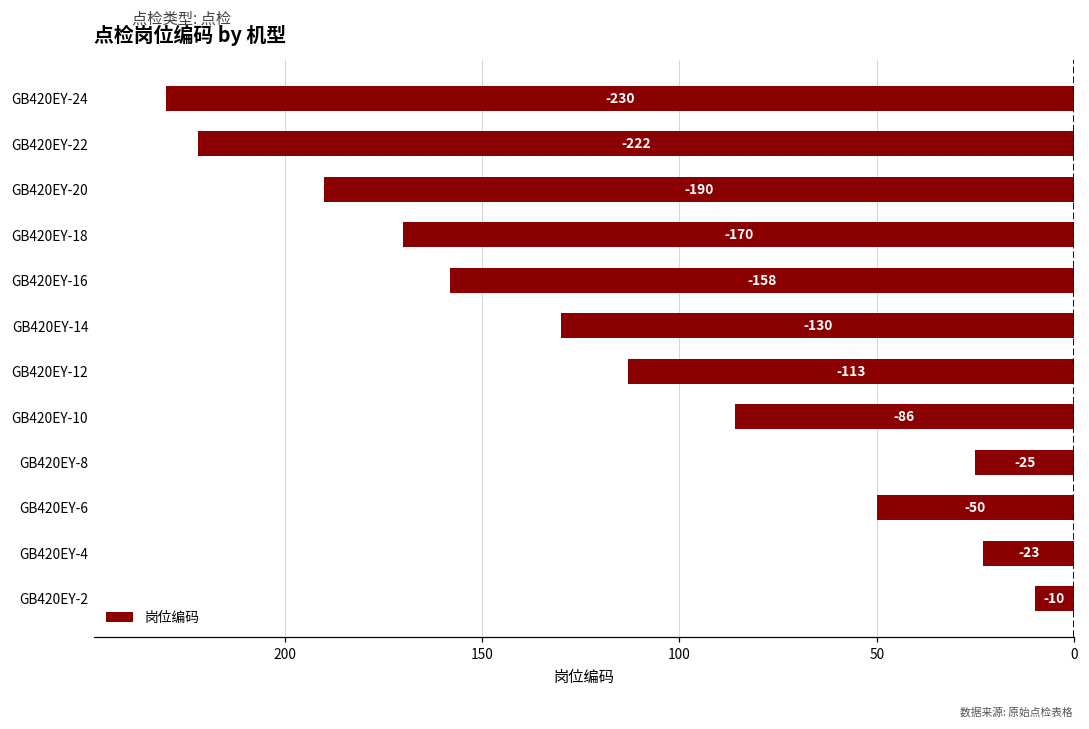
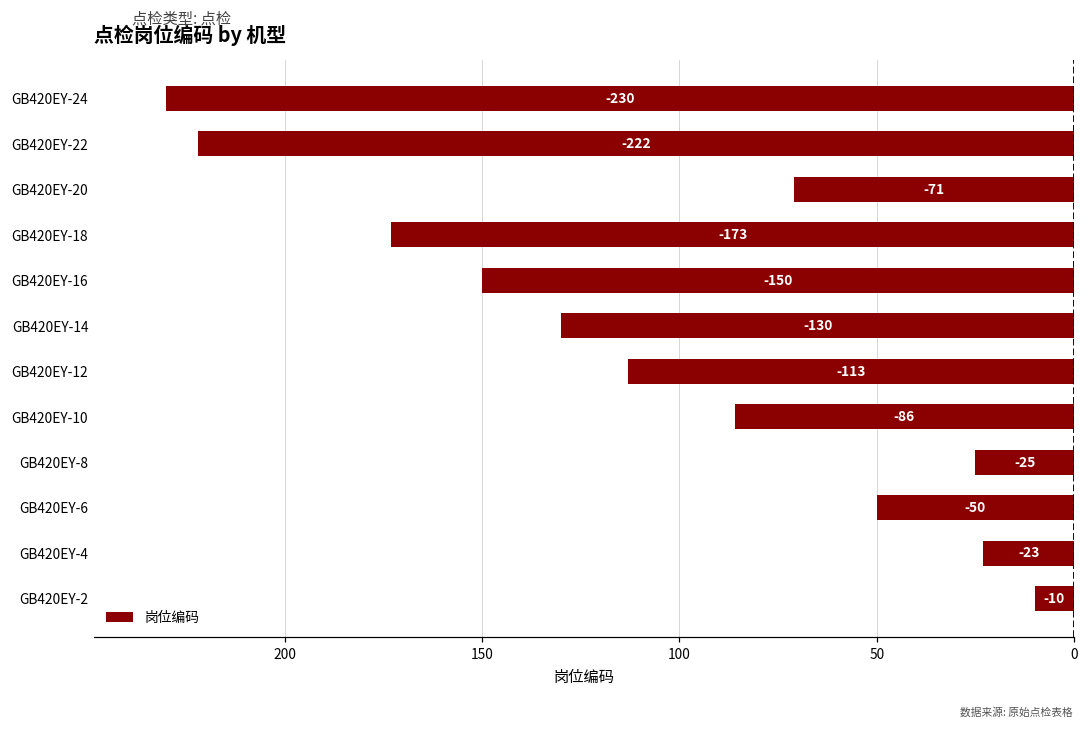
  {
    "GB420EY-24": -230,
    "GB420EY-22": -222,
-   "GB420EY-20": -190,
-   "GB420EY-18": -170,
-   "GB420EY-16": -158,
+   "GB420EY-20": -71,
+   "GB420EY-18": -173,
+   "GB420EY-16": -150,
    "GB420EY-14": -130,
    "GB420EY-12": -113,
    "GB420EY-10": -86,
    "GB420EY-8": -25,
    "GB420EY-6": -50,
    "GB420EY-4": -23,
    "GB420EY-2": -10
  }
